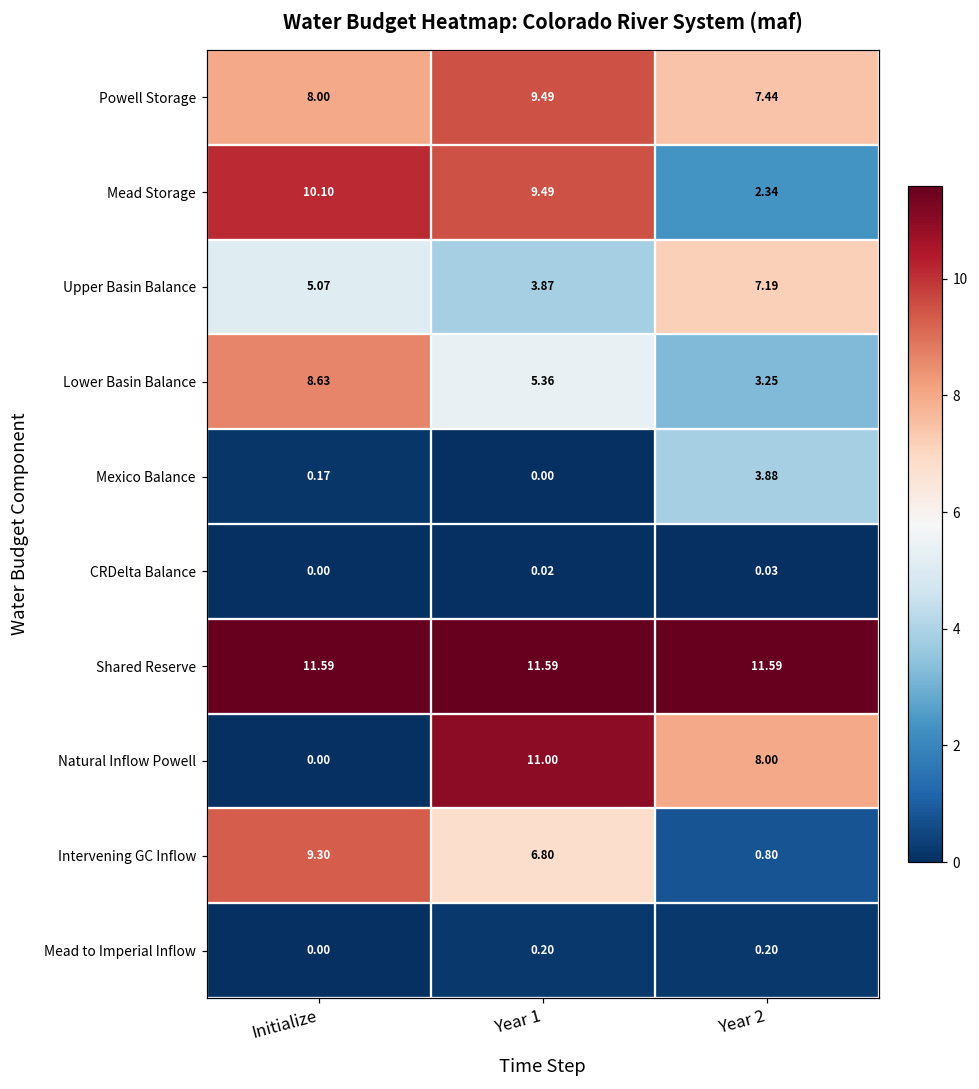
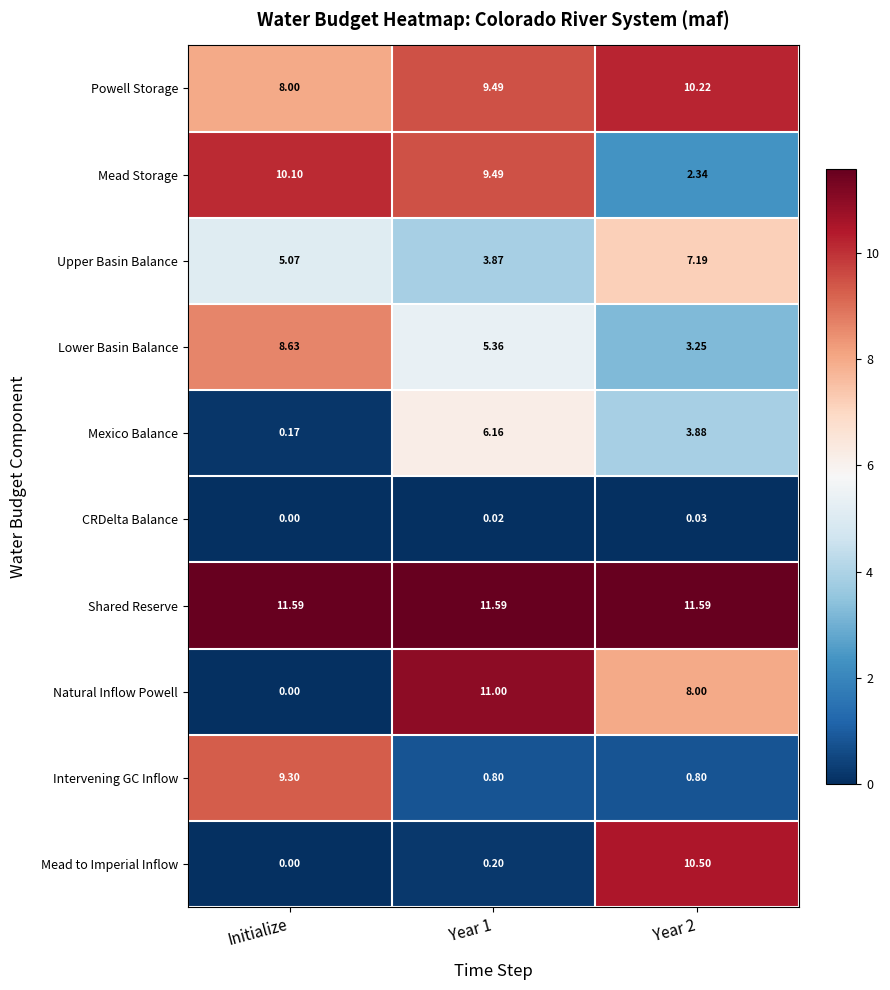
  {
    "Powell Storage": {
      "Initialize": 8.00,
      "Year 1": 9.49,
-     "Year 2": 7.44
+     "Year 2": 10.22
    },
    "Mead Storage": {
      "Initialize": 10.10,
      "Year 1": 9.49,
      "Year 2": 2.34
    },
    "Upper Basin Balance": {
      "Initialize": 5.07,
      "Year 1": 3.87,
      "Year 2": 7.19
    },
    "Lower Basin Balance": {
      "Initialize": 8.63,
      "Year 1": 5.36,
      "Year 2": 3.25
    },
    "Mexico Balance": {
      "Initialize": 0.17,
-     "Year 1": 0.00,
+     "Year 1": 6.16,
      "Year 2": 3.88
    },
    "CRDelta Balance": {
      "Initialize": 0.00,
      "Year 1": 0.02,
      "Year 2": 0.03
    },
    "Shared Reserve": {
      "Initialize": 11.59,
      "Year 1": 11.59,
      "Year 2": 11.59
    },
    "Natural Inflow Powell": {
      "Initialize": 0.00,
      "Year 1": 11.00,
      "Year 2": 8.00
    },
    "Intervening GC Inflow": {
      "Initialize": 9.30,
-     "Year 1": 6.80,
+     "Year 1": 0.80,
      "Year 2": 0.80
    },
    "Mead to Imperial Inflow": {
      "Initialize": 0.00,
      "Year 1": 0.20,
-     "Year 2": 0.20
+     "Year 2": 10.50
    }
  }
